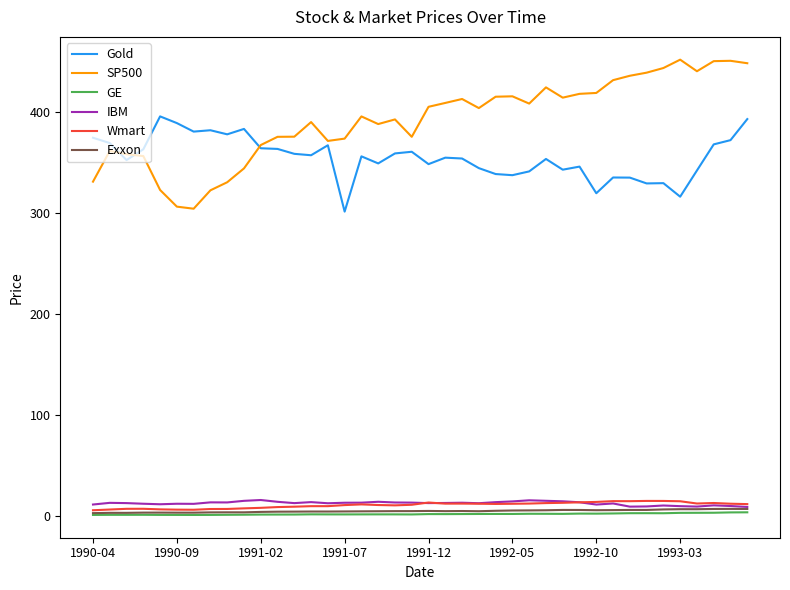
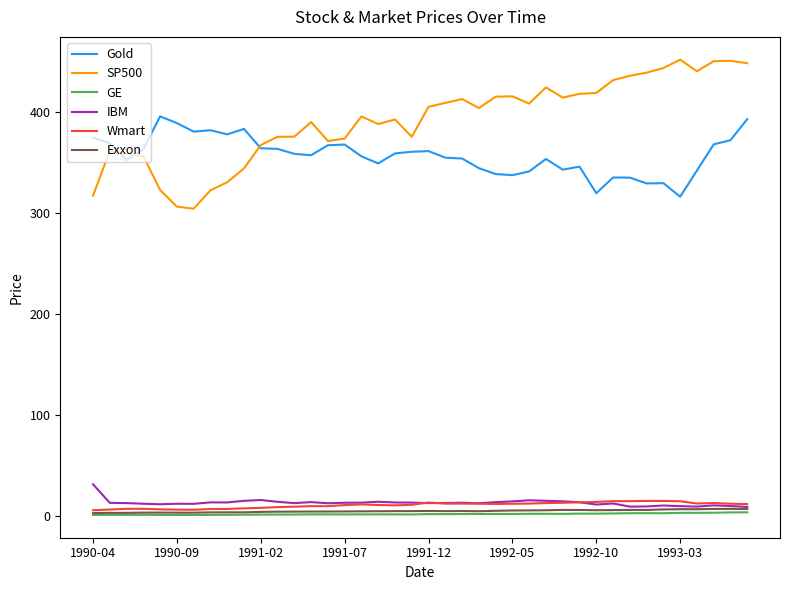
  {
    "Gold": {
      "1990-09": 389,
      "1991-02": 364,
-     "1991-07": 301,
-     "1991-12": 348,
+     "1991-07": 368,
+     "1991-12": 361,
      "1992-05": 337,
      "1992-10": 319,
      "1993-03": 316
    },
    "SP500": {
-     "1990-04": 331,
+     "1990-04": 317,
      "1990-09": 306,
      "1991-02": 367,
      "1991-07": 373,
      "1991-12": 405,
      "1992-05": 415,
      "1992-10": 419,
      "1993-03": 452
    },
    "GE": {
      "1991-02": 1,
      "1991-07": 1,
      "1991-12": 1,
      "1992-05": 2,
      "1992-10": 2,
      "1993-03": 3
    },
    "IBM": {
-     "1990-04": 11,
+     "1990-04": 31,
      "1990-09": 12,
      "1991-02": 15,
      "1992-10": 11,
      "1993-03": 9
    },
    "Wmart": {
      "1990-04": 5,
      "1990-09": 6,
      "1991-02": 8,
      "1992-10": 14,
      "1993-03": 14
    },
    "Exxon": {
      "1991-02": 4,
      "1991-07": 4,
      "1991-12": 5,
      "1992-05": 5,
      "1992-10": 5,
      "1993-03": 6
    }
  }
